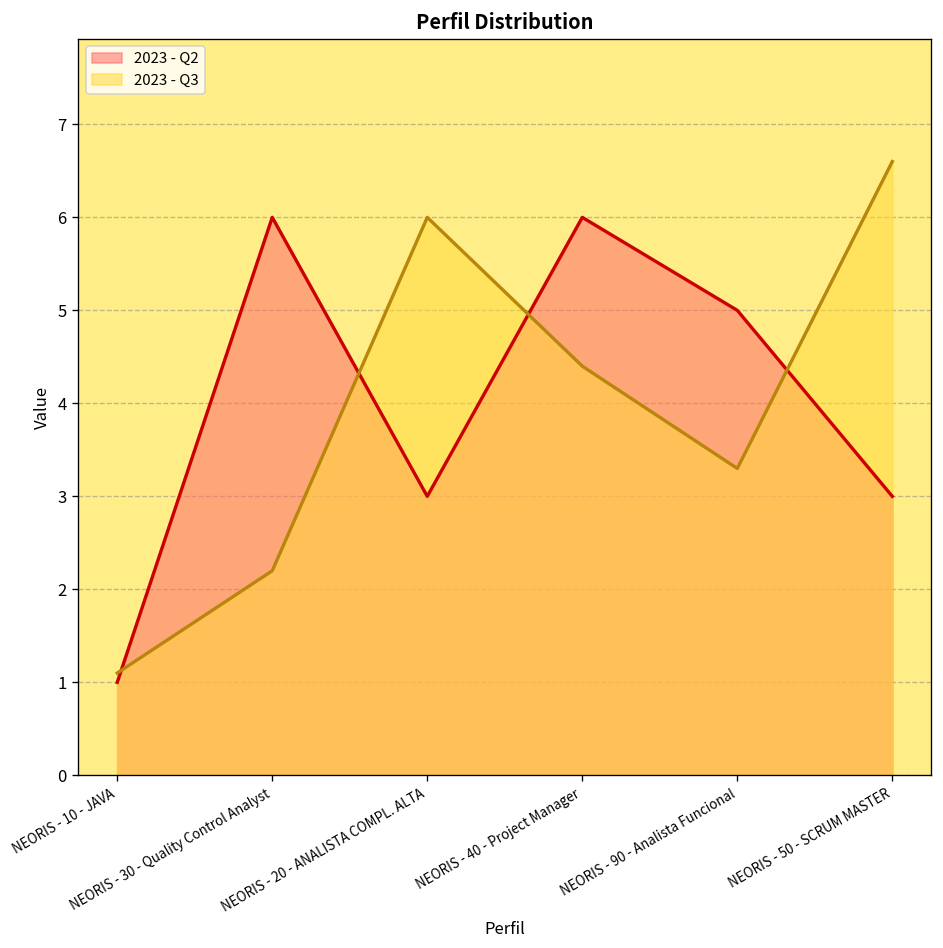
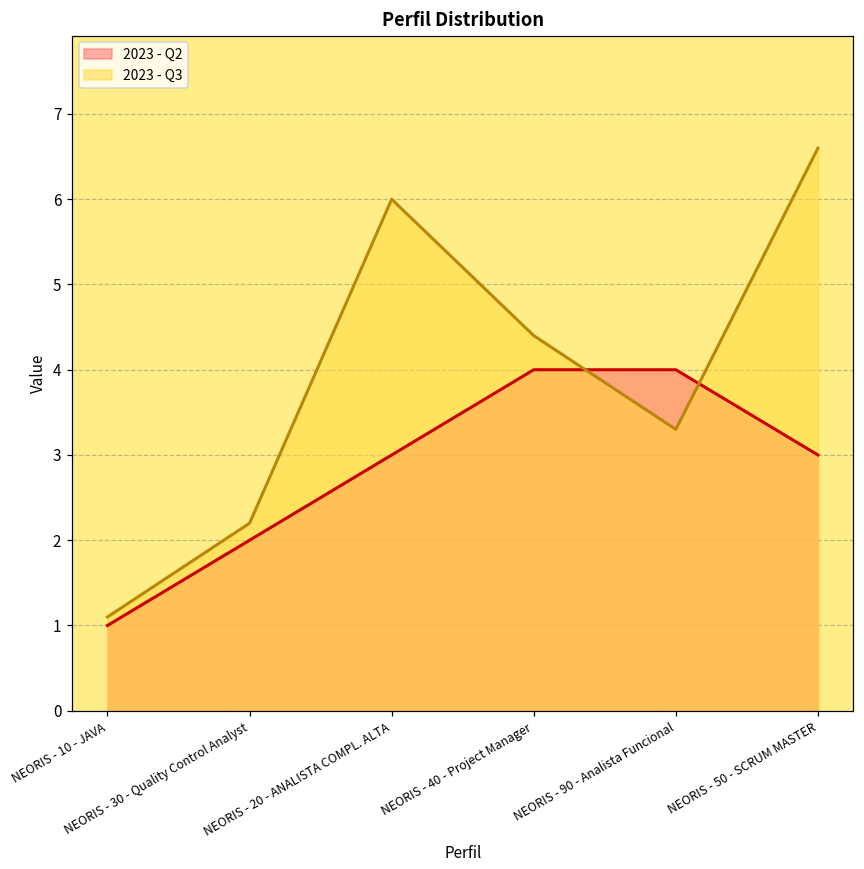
  {
    "2023 - Q2": {
      "NEORIS - 10 - JAVA": 1,
-     "NEORIS - 30 - Quality Control Analyst": 6,
+     "NEORIS - 30 - Quality Control Analyst": 2,
      "NEORIS - 20 - ANALISTA COMPL. ALTA": 3,
-     "NEORIS - 40 - Project Manager": 6,
-     "NEORIS - 90 - Analista Funcional": 5,
+     "NEORIS - 40 - Project Manager": 4,
+     "NEORIS - 90 - Analista Funcional": 4,
      "NEORIS - 50 - SCRUM MASTER": 3
    },
    "2023 - Q3": {
      "NEORIS - 10 - JAVA": 1.1,
      "NEORIS - 30 - Quality Control Analyst": 2.2,
      "NEORIS - 20 - ANALISTA COMPL. ALTA": 6,
      "NEORIS - 40 - Project Manager": 4.4,
      "NEORIS - 90 - Analista Funcional": 3.3,
      "NEORIS - 50 - SCRUM MASTER": 6.6
    }
  }
